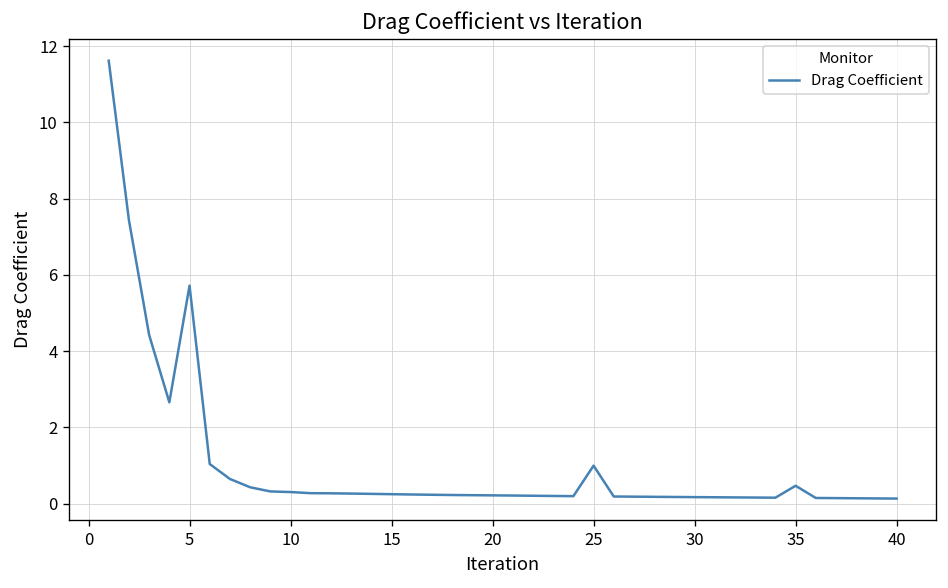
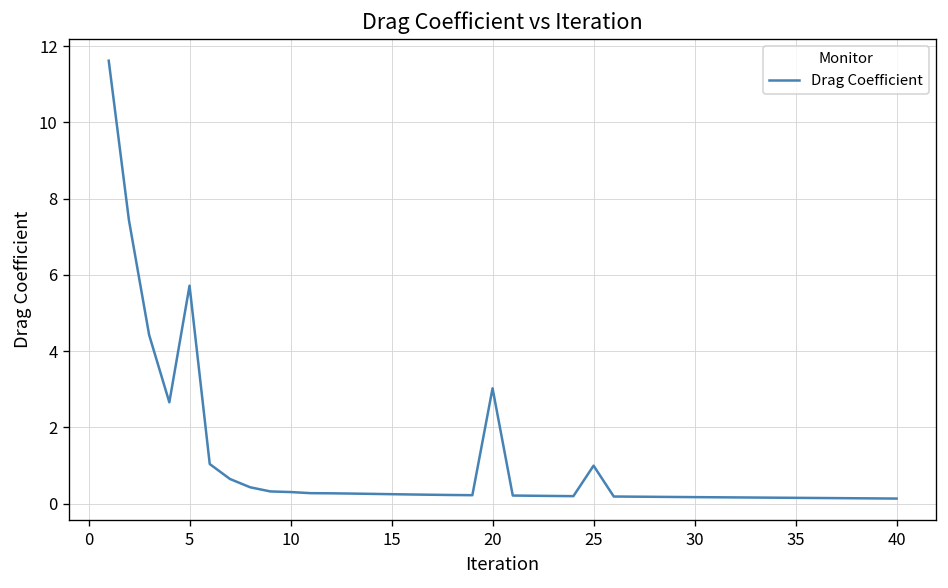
  {
    "5": 5.7,
    "10": 0.3,
    "15": 0.2,
-   "20": 0.2,
+   "20": 3.0,
    "25": 1.0,
    "30": 0.2,
-   "35": 0.5,
+   "35": 0.2,
    "40": 0.1
  }
